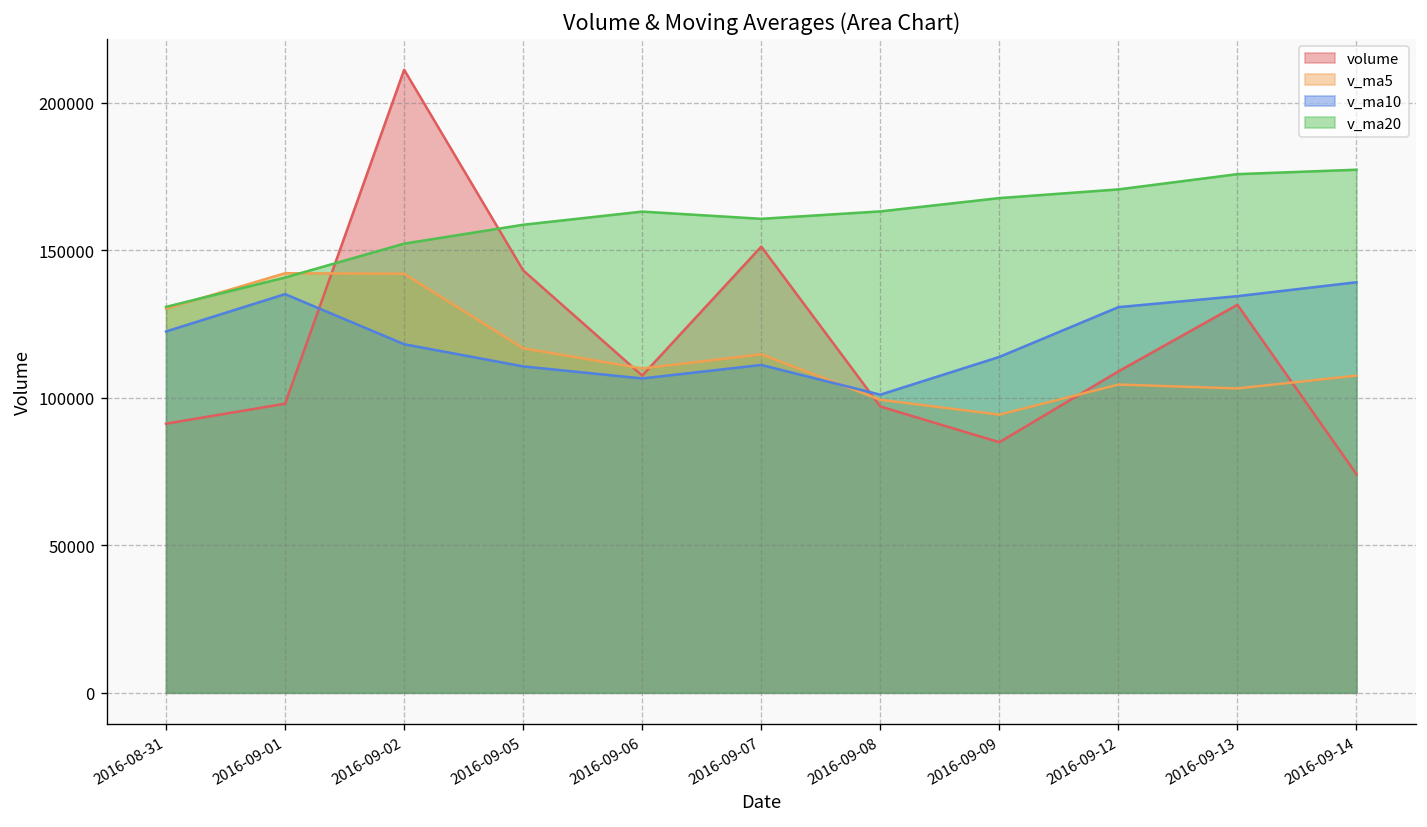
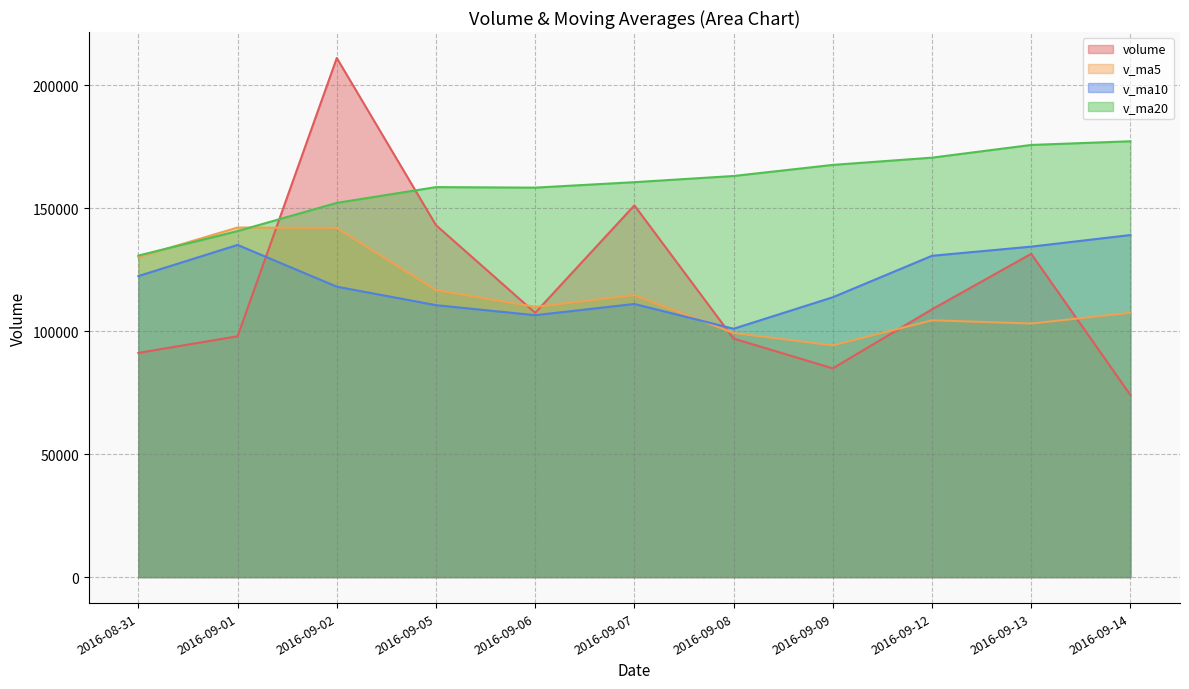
  {
    "v_ma10": {
      "2016-08-31": 122000,
      "2016-09-01": 135000,
      "2016-09-02": 118000,
      "2016-09-05": 111000,
      "2016-09-07": 111000,
      "2016-09-08": 101000,
      "2016-09-09": 114000,
      "2016-09-12": 131000,
      "2016-09-13": 134000,
      "2016-09-14": 139000
    },
    "v_ma20": {
      "2016-09-01": 141000,
      "2016-09-02": 152000,
      "2016-09-05": 159000,
-     "2016-09-06": 163000,
+     "2016-09-06": 158000,
      "2016-09-07": 161000,
      "2016-09-08": 163000,
      "2016-09-09": 168000,
      "2016-09-12": 171000,
      "2016-09-13": 176000,
      "2016-09-14": 177000
    }
  }
